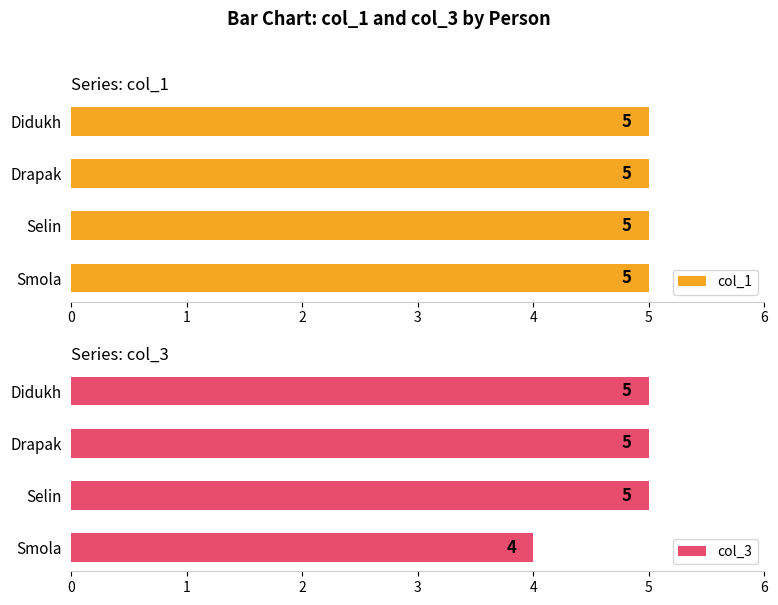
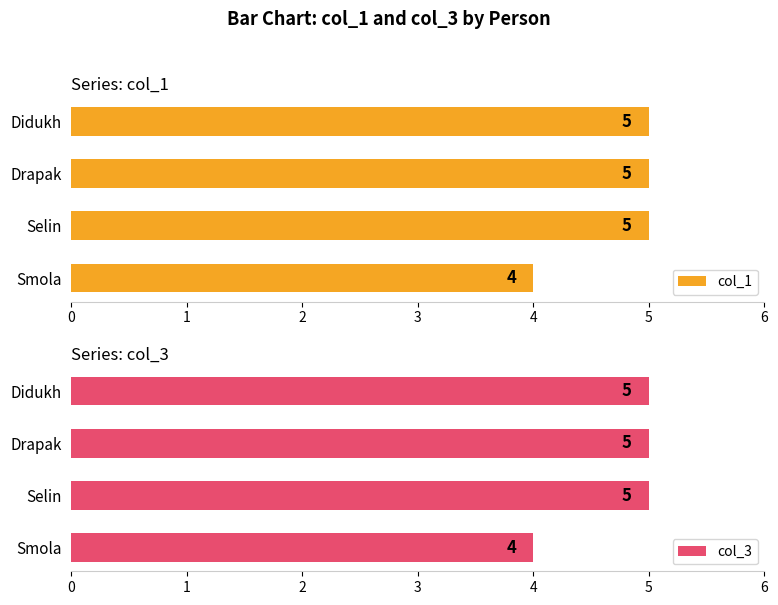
  {
    "Series: col_1": {
      "Didukh": 5,
      "Drapak": 5,
      "Selin": 5,
-     "Smola": 5
+     "Smola": 4
    },
    "Series: col_3": {
      "Didukh": 5,
      "Drapak": 5,
      "Selin": 5,
      "Smola": 4
    }
  }
